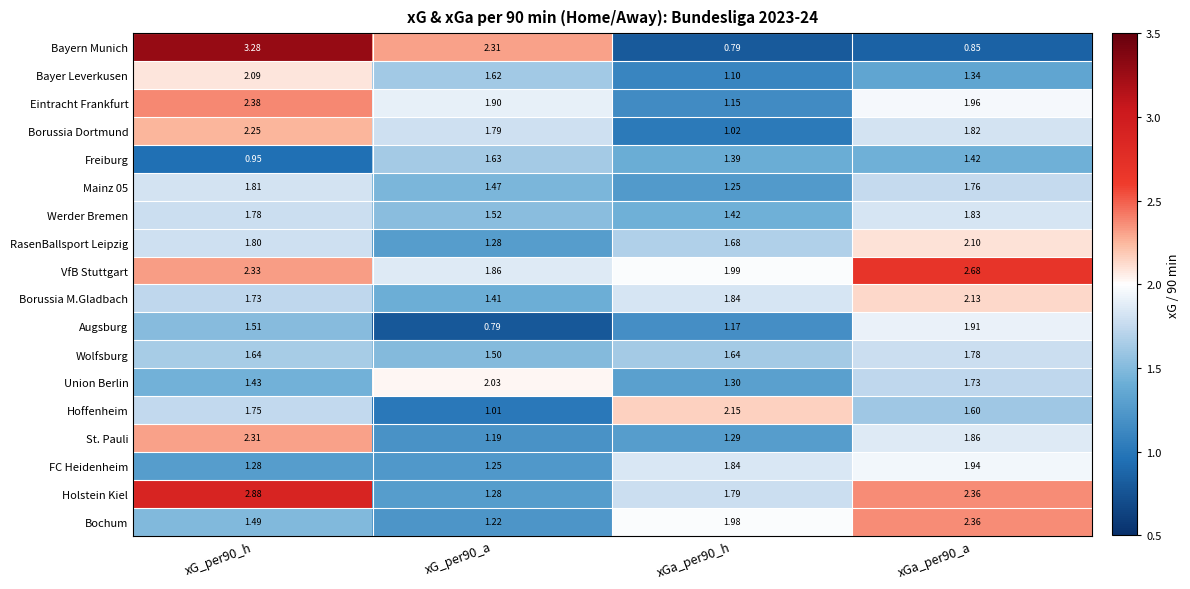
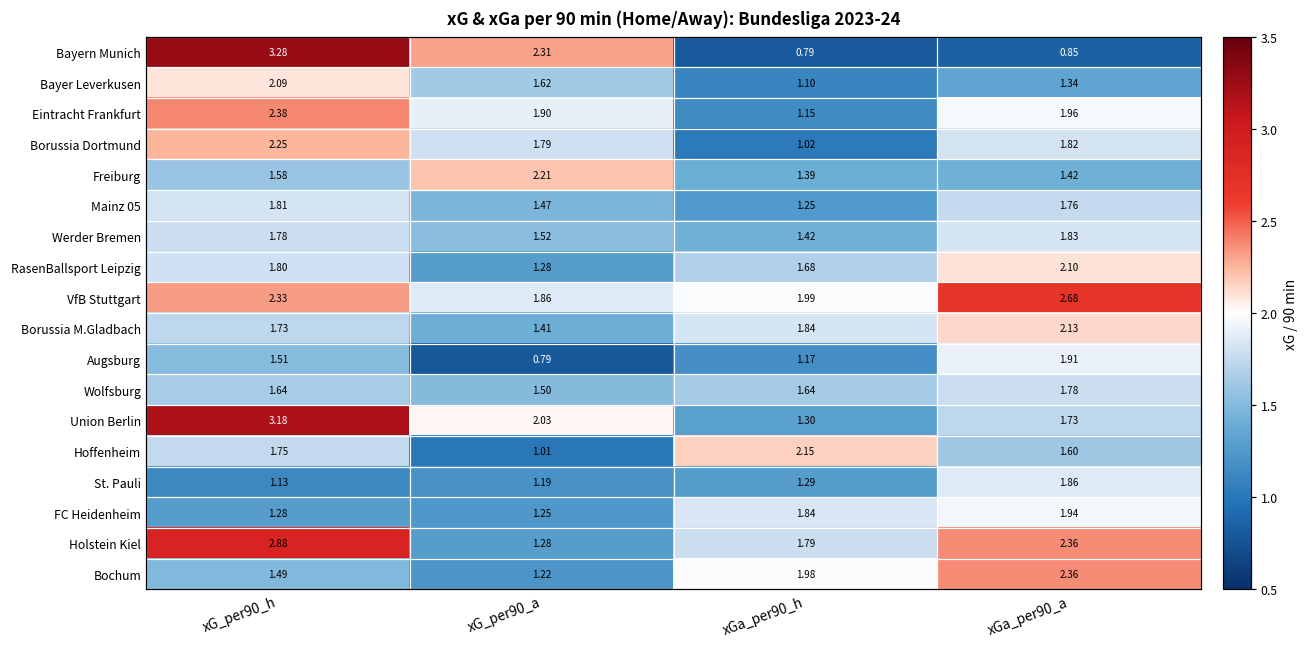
  {
    "Bayern Munich": {
      "xG_per90_h": 3.28,
      "xG_per90_a": 2.31,
      "xGa_per90_h": 0.79,
      "xGa_per90_a": 0.85
    },
    "Bayer Leverkusen": {
      "xG_per90_h": 2.09,
      "xG_per90_a": 1.62,
      "xGa_per90_h": 1.10,
      "xGa_per90_a": 1.34
    },
    "Eintracht Frankfurt": {
      "xG_per90_h": 2.38,
      "xG_per90_a": 1.90,
      "xGa_per90_h": 1.15,
      "xGa_per90_a": 1.96
    },
    "Borussia Dortmund": {
      "xG_per90_h": 2.25,
      "xG_per90_a": 1.79,
      "xGa_per90_h": 1.02,
      "xGa_per90_a": 1.82
    },
    "Freiburg": {
-     "xG_per90_h": 0.95,
-     "xG_per90_a": 1.63,
+     "xG_per90_h": 1.58,
+     "xG_per90_a": 2.21,
      "xGa_per90_h": 1.39,
      "xGa_per90_a": 1.42
    },
    "Mainz 05": {
      "xG_per90_h": 1.81,
      "xG_per90_a": 1.47,
      "xGa_per90_h": 1.25,
      "xGa_per90_a": 1.76
    },
    "Werder Bremen": {
      "xG_per90_h": 1.78,
      "xG_per90_a": 1.52,
      "xGa_per90_h": 1.42,
      "xGa_per90_a": 1.83
    },
    "RasenBallsport Leipzig": {
      "xG_per90_h": 1.80,
      "xG_per90_a": 1.28,
      "xGa_per90_h": 1.68,
      "xGa_per90_a": 2.10
    },
    "VfB Stuttgart": {
      "xG_per90_h": 2.33,
      "xG_per90_a": 1.86,
      "xGa_per90_h": 1.99,
      "xGa_per90_a": 2.68
    },
    "Borussia M.Gladbach": {
      "xG_per90_h": 1.73,
      "xG_per90_a": 1.41,
      "xGa_per90_h": 1.84,
      "xGa_per90_a": 2.13
    },
    "Augsburg": {
      "xG_per90_h": 1.51,
      "xG_per90_a": 0.79,
      "xGa_per90_h": 1.17,
      "xGa_per90_a": 1.91
    },
    "Wolfsburg": {
      "xG_per90_h": 1.64,
      "xG_per90_a": 1.50,
      "xGa_per90_h": 1.64,
      "xGa_per90_a": 1.78
    },
    "Union Berlin": {
-     "xG_per90_h": 1.43,
+     "xG_per90_h": 3.18,
      "xG_per90_a": 2.03,
      "xGa_per90_h": 1.30,
      "xGa_per90_a": 1.73
    },
    "Hoffenheim": {
      "xG_per90_h": 1.75,
      "xG_per90_a": 1.01,
      "xGa_per90_h": 2.15,
      "xGa_per90_a": 1.60
    },
    "St. Pauli": {
-     "xG_per90_h": 2.31,
+     "xG_per90_h": 1.13,
      "xG_per90_a": 1.19,
      "xGa_per90_h": 1.29,
      "xGa_per90_a": 1.86
    },
    "FC Heidenheim": {
      "xG_per90_h": 1.28,
      "xG_per90_a": 1.25,
      "xGa_per90_h": 1.84,
      "xGa_per90_a": 1.94
    },
    "Holstein Kiel": {
      "xG_per90_h": 2.88,
      "xG_per90_a": 1.28,
      "xGa_per90_h": 1.79,
      "xGa_per90_a": 2.36
    },
    "Bochum": {
      "xG_per90_h": 1.49,
      "xG_per90_a": 1.22,
      "xGa_per90_h": 1.98,
      "xGa_per90_a": 2.36
    }
  }
